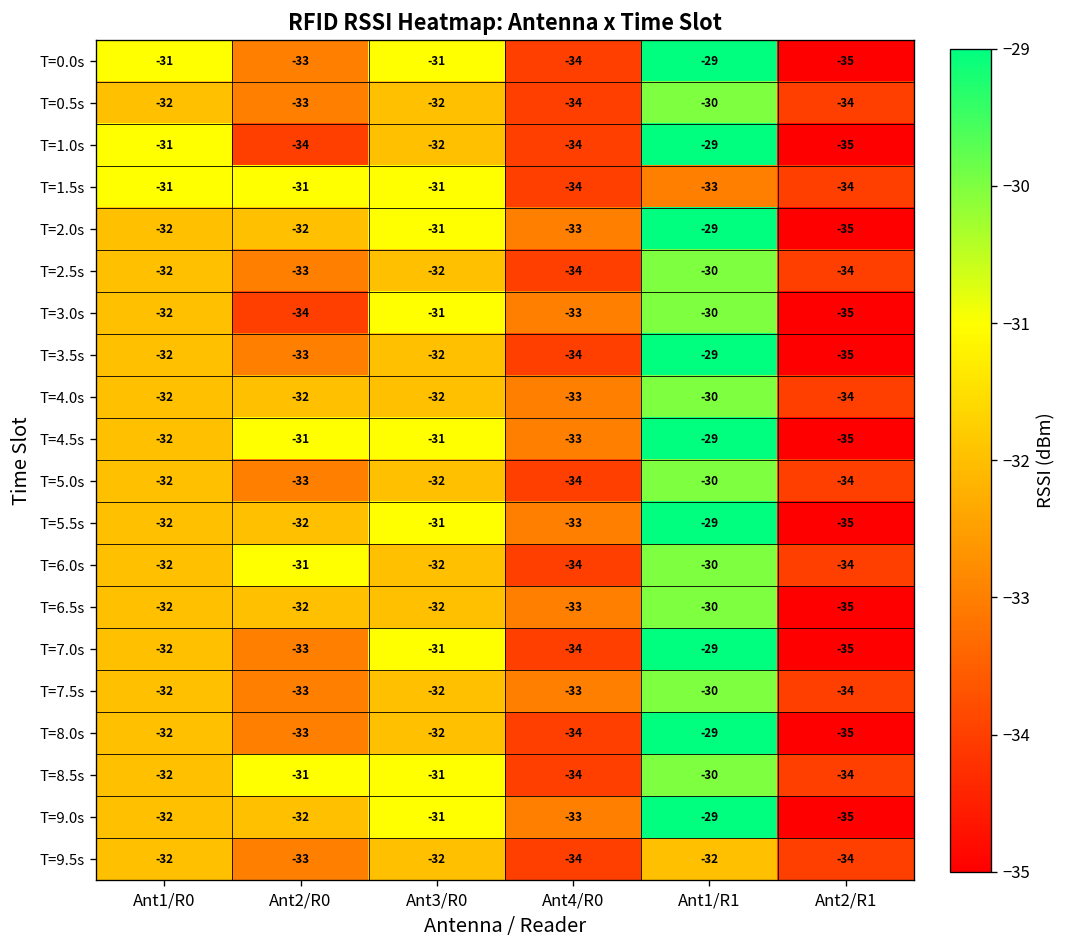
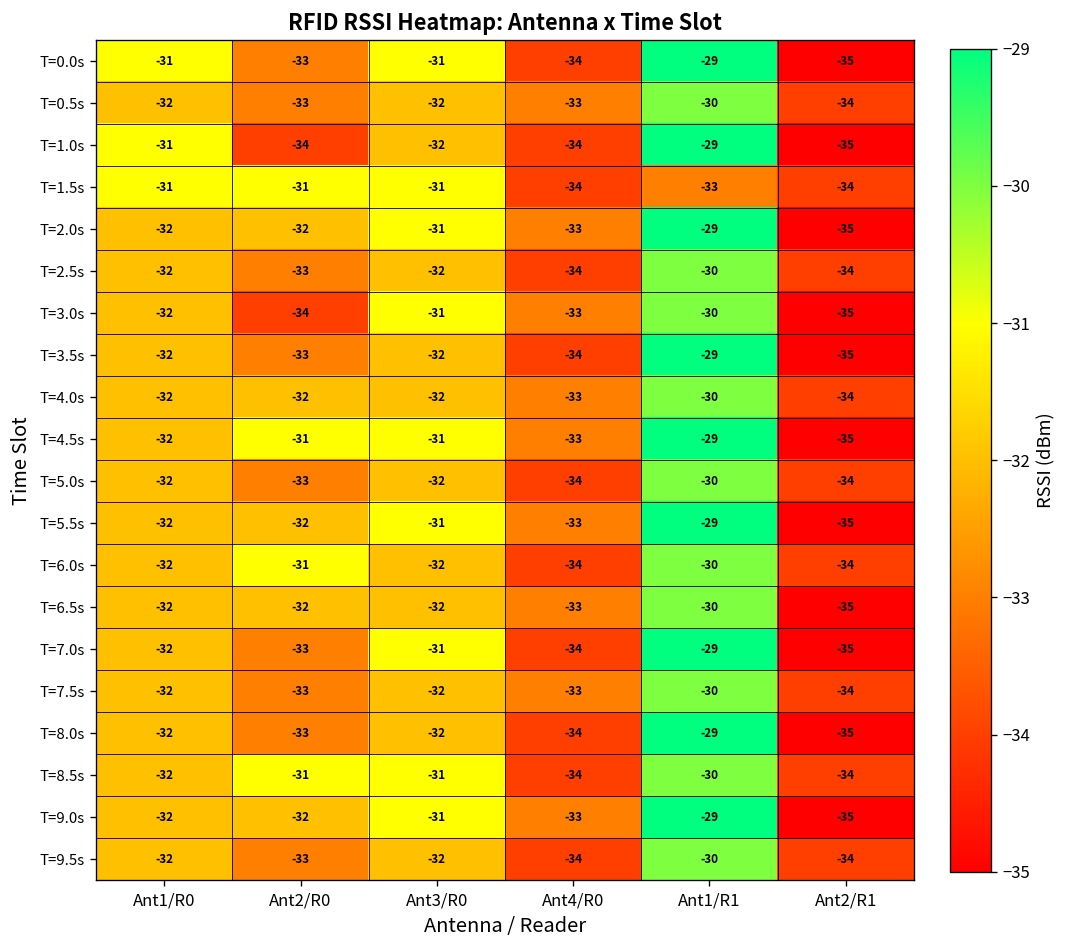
  {
    "T=0.0s": {
      "Ant1/R0": -31,
      "Ant2/R0": -33,
      "Ant3/R0": -31,
      "Ant4/R0": -34,
      "Ant1/R1": -29,
      "Ant2/R1": -35
    },
    "T=0.5s": {
      "Ant1/R0": -32,
      "Ant2/R0": -33,
      "Ant3/R0": -32,
-     "Ant4/R0": -34,
+     "Ant4/R0": -33,
      "Ant1/R1": -30,
      "Ant2/R1": -34
    },
    "T=1.0s": {
      "Ant1/R0": -31,
      "Ant2/R0": -34,
      "Ant3/R0": -32,
      "Ant4/R0": -34,
      "Ant1/R1": -29,
      "Ant2/R1": -35
    },
    "T=1.5s": {
      "Ant1/R0": -31,
      "Ant2/R0": -31,
      "Ant3/R0": -31,
      "Ant4/R0": -34,
      "Ant1/R1": -33,
      "Ant2/R1": -34
    },
    "T=2.0s": {
      "Ant1/R0": -32,
      "Ant2/R0": -32,
      "Ant3/R0": -31,
      "Ant4/R0": -33,
      "Ant1/R1": -29,
      "Ant2/R1": -35
    },
    "T=2.5s": {
      "Ant1/R0": -32,
      "Ant2/R0": -33,
      "Ant3/R0": -32,
      "Ant4/R0": -34,
      "Ant1/R1": -30,
      "Ant2/R1": -34
    },
    "T=3.0s": {
      "Ant1/R0": -32,
      "Ant2/R0": -34,
      "Ant3/R0": -31,
      "Ant4/R0": -33,
      "Ant1/R1": -30,
      "Ant2/R1": -35
    },
    "T=3.5s": {
      "Ant1/R0": -32,
      "Ant2/R0": -33,
      "Ant3/R0": -32,
      "Ant4/R0": -34,
      "Ant1/R1": -29,
      "Ant2/R1": -35
    },
    "T=4.0s": {
      "Ant1/R0": -32,
      "Ant2/R0": -32,
      "Ant3/R0": -32,
      "Ant4/R0": -33,
      "Ant1/R1": -30,
      "Ant2/R1": -34
    },
    "T=4.5s": {
      "Ant1/R0": -32,
      "Ant2/R0": -31,
      "Ant3/R0": -31,
      "Ant4/R0": -33,
      "Ant1/R1": -29,
      "Ant2/R1": -35
    },
    "T=5.0s": {
      "Ant1/R0": -32,
      "Ant2/R0": -33,
      "Ant3/R0": -32,
      "Ant4/R0": -34,
      "Ant1/R1": -30,
      "Ant2/R1": -34
    },
    "T=5.5s": {
      "Ant1/R0": -32,
      "Ant2/R0": -32,
      "Ant3/R0": -31,
      "Ant4/R0": -33,
      "Ant1/R1": -29,
      "Ant2/R1": -35
    },
    "T=6.0s": {
      "Ant1/R0": -32,
      "Ant2/R0": -31,
      "Ant3/R0": -32,
      "Ant4/R0": -34,
      "Ant1/R1": -30,
      "Ant2/R1": -34
    },
    "T=6.5s": {
      "Ant1/R0": -32,
      "Ant2/R0": -32,
      "Ant3/R0": -32,
      "Ant4/R0": -33,
      "Ant1/R1": -30,
      "Ant2/R1": -35
    },
    "T=7.0s": {
      "Ant1/R0": -32,
      "Ant2/R0": -33,
      "Ant3/R0": -31,
      "Ant4/R0": -34,
      "Ant1/R1": -29,
      "Ant2/R1": -35
    },
    "T=7.5s": {
      "Ant1/R0": -32,
      "Ant2/R0": -33,
      "Ant3/R0": -32,
      "Ant4/R0": -33,
      "Ant1/R1": -30,
      "Ant2/R1": -34
    },
    "T=8.0s": {
      "Ant1/R0": -32,
      "Ant2/R0": -33,
      "Ant3/R0": -32,
      "Ant4/R0": -34,
      "Ant1/R1": -29,
      "Ant2/R1": -35
    },
    "T=8.5s": {
      "Ant1/R0": -32,
      "Ant2/R0": -31,
      "Ant3/R0": -31,
      "Ant4/R0": -34,
      "Ant1/R1": -30,
      "Ant2/R1": -34
    },
    "T=9.0s": {
      "Ant1/R0": -32,
      "Ant2/R0": -32,
      "Ant3/R0": -31,
      "Ant4/R0": -33,
      "Ant1/R1": -29,
      "Ant2/R1": -35
    },
    "T=9.5s": {
      "Ant1/R0": -32,
      "Ant2/R0": -33,
      "Ant3/R0": -32,
      "Ant4/R0": -34,
-     "Ant1/R1": -32,
+     "Ant1/R1": -30,
      "Ant2/R1": -34
    }
  }
